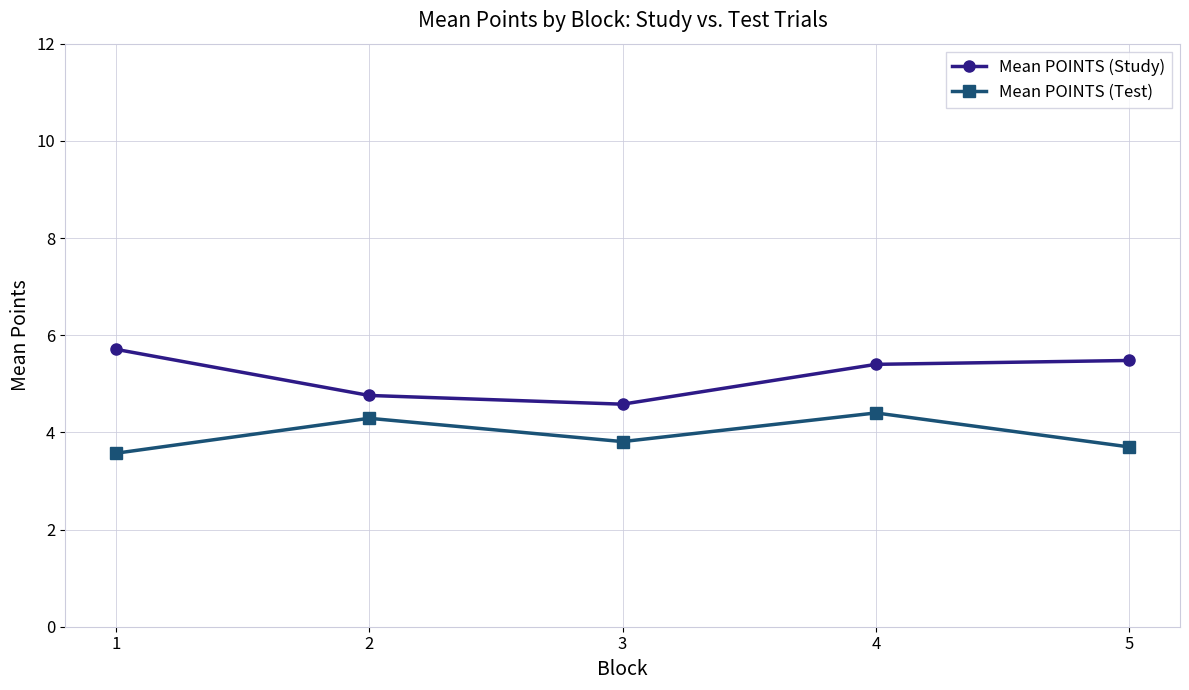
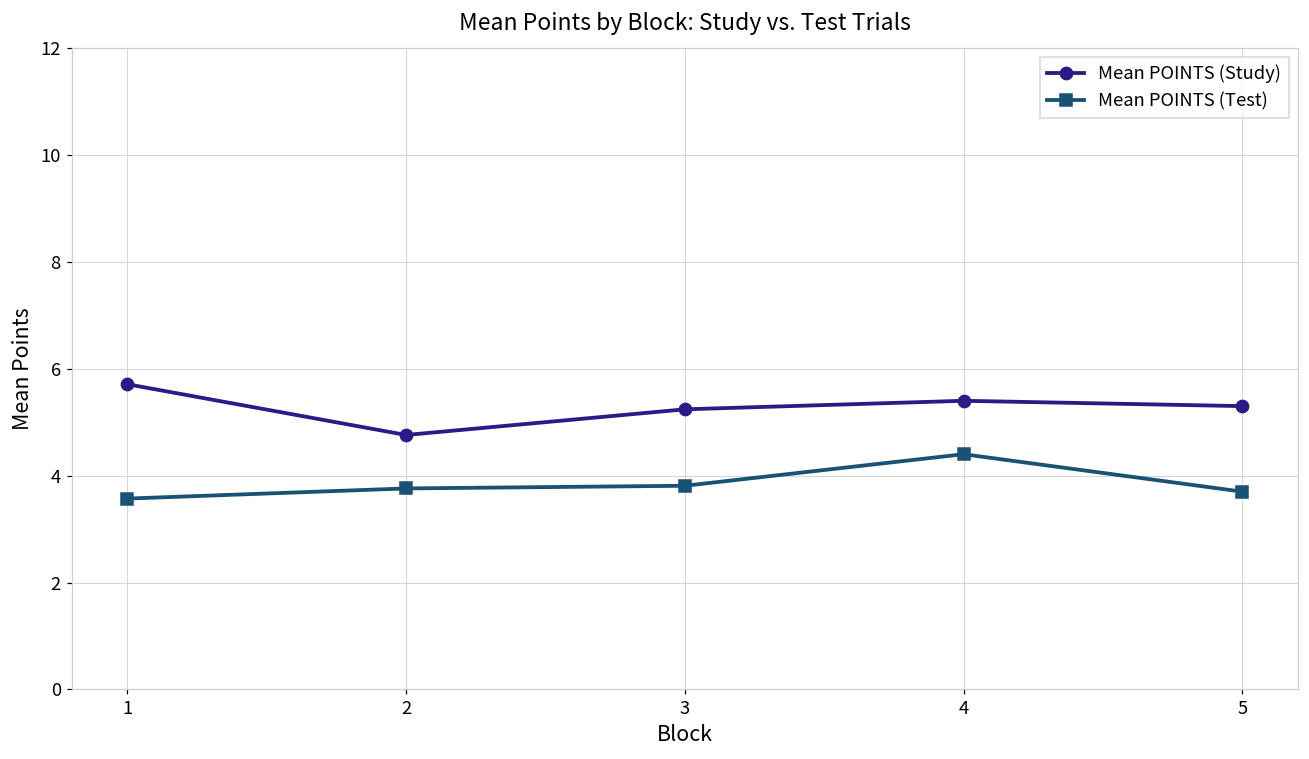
  {
    "Mean POINTS (Study)": {
      "1": 5.7,
      "2": 4.8,
-     "3": 4.6,
+     "3": 5.2,
      "4": 5.4,
-     "5": 5.5
+     "5": 5.3
    },
    "Mean POINTS (Test)": {
      "1": 3.6,
-     "2": 4.3,
+     "2": 3.8,
      "3": 3.8,
      "4": 4.4,
      "5": 3.7
    }
  }
